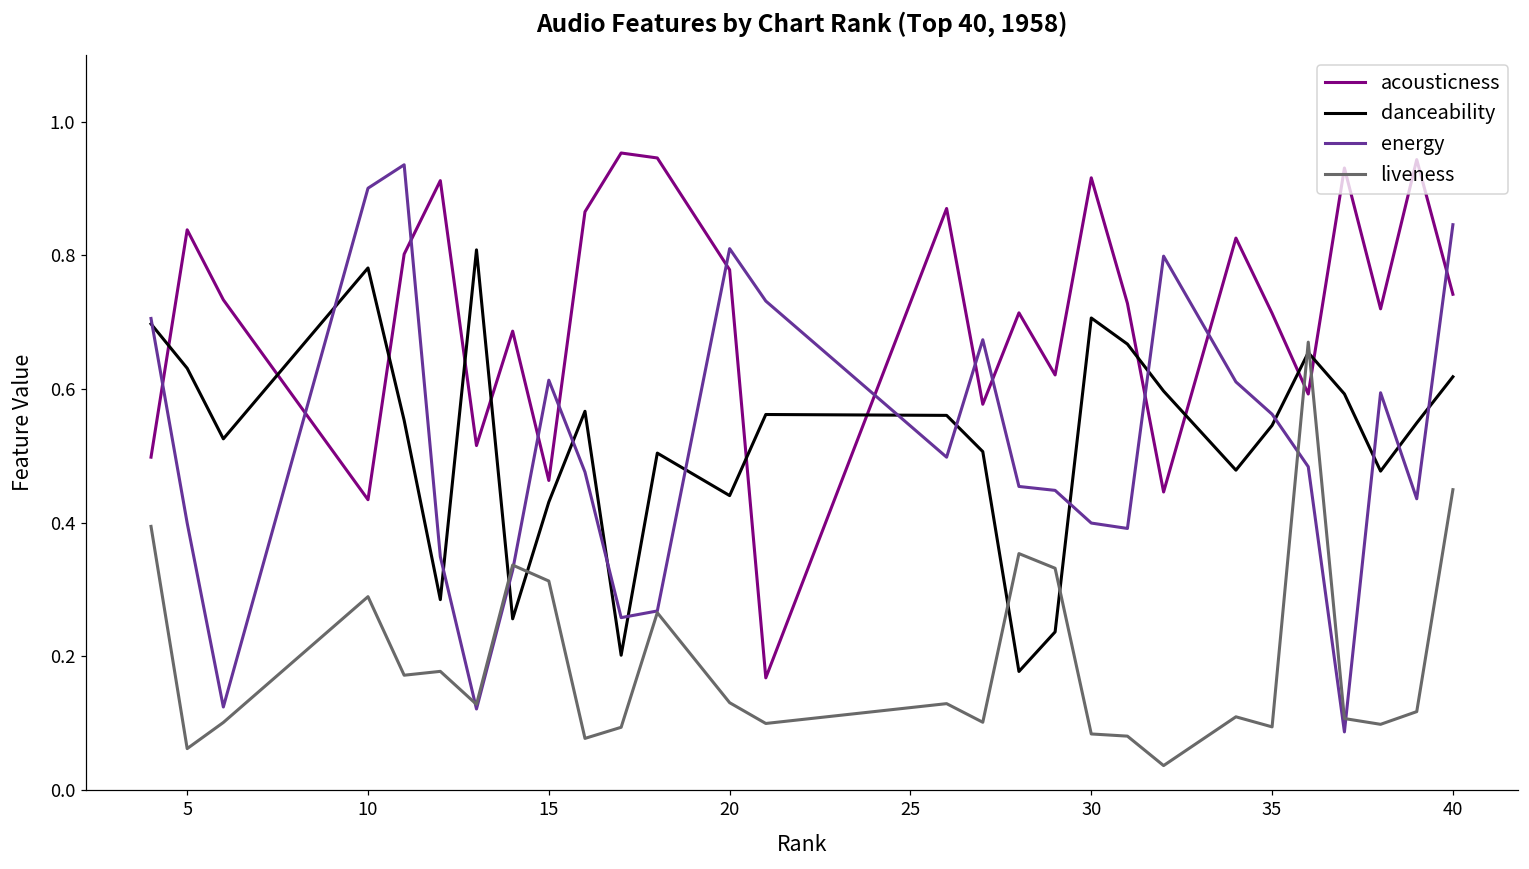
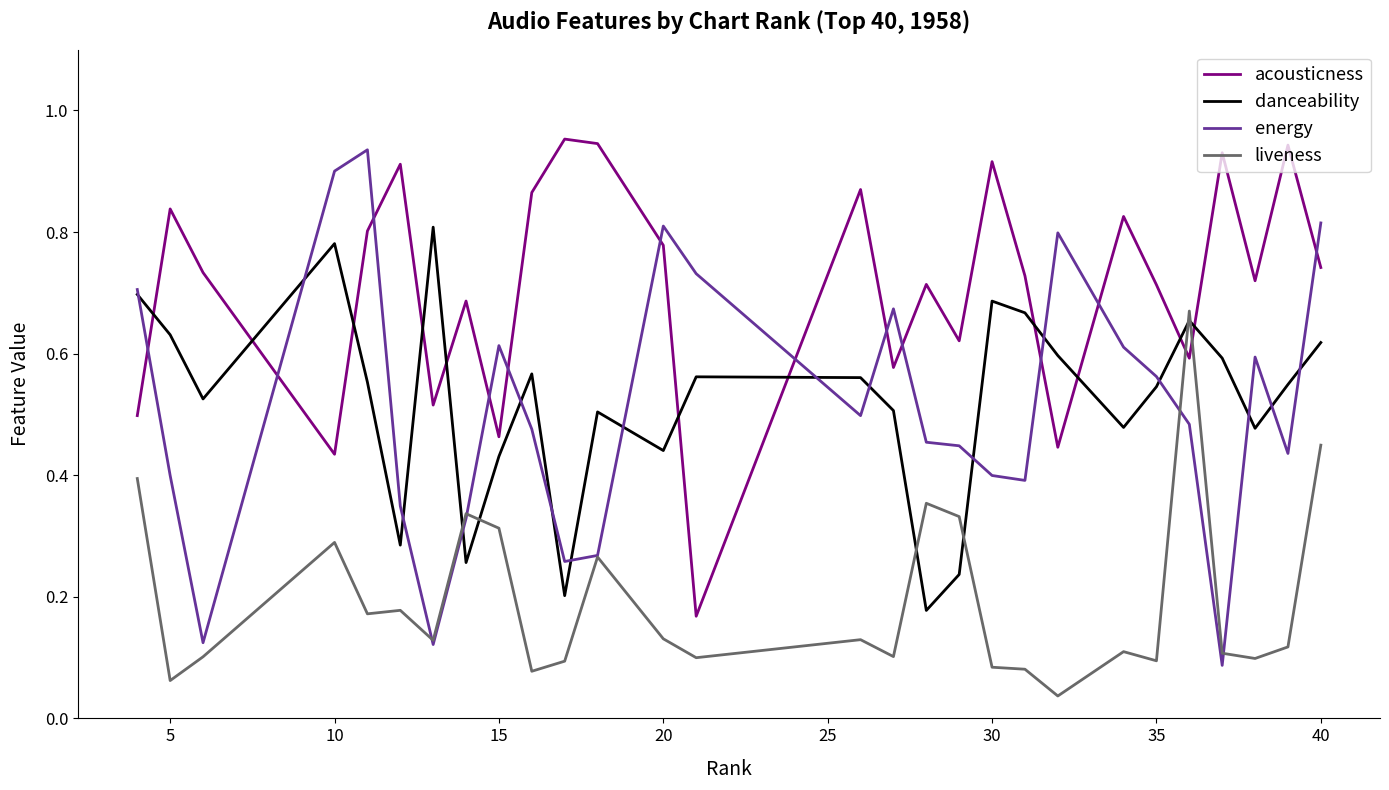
  {
    "acousticness": {
      "5": 0.84,
      "10": 0.43,
      "15": 0.46,
      "20": 0.78,
      "30": 0.92,
      "35": 0.71,
      "40": 0.74
    },
    "danceability": {
      "5": 0.63,
      "10": 0.78,
      "15": 0.43,
      "20": 0.44,
-     "30": 0.71,
+     "30": 0.69,
      "35": 0.55,
      "40": 0.62
    },
    "energy": {
      "5": 0.40,
      "10": 0.90,
      "15": 0.61,
      "20": 0.81,
      "30": 0.40,
      "35": 0.56,
-     "40": 0.85
+     "40": 0.82
    },
    "liveness": {
      "5": 0.06,
      "10": 0.29,
      "15": 0.31,
      "20": 0.13,
      "30": 0.08,
      "35": 0.09,
      "40": 0.45
    }
  }
